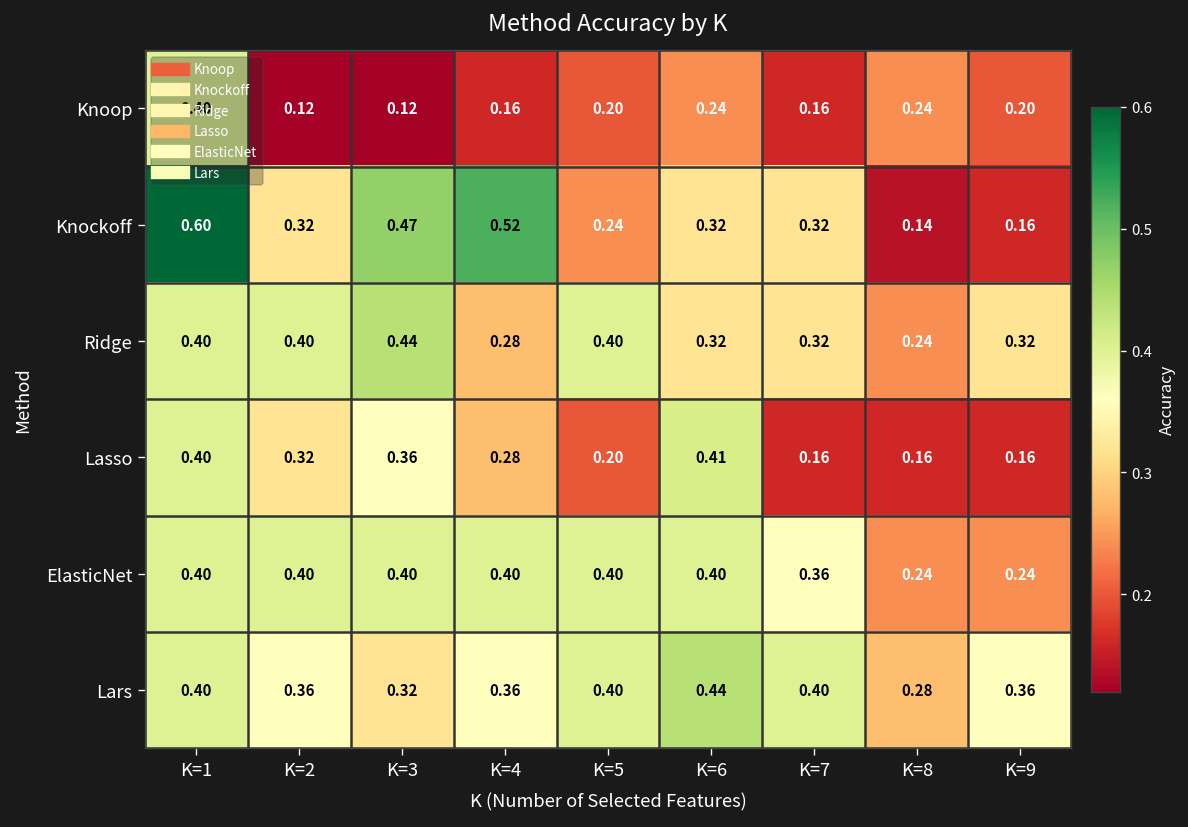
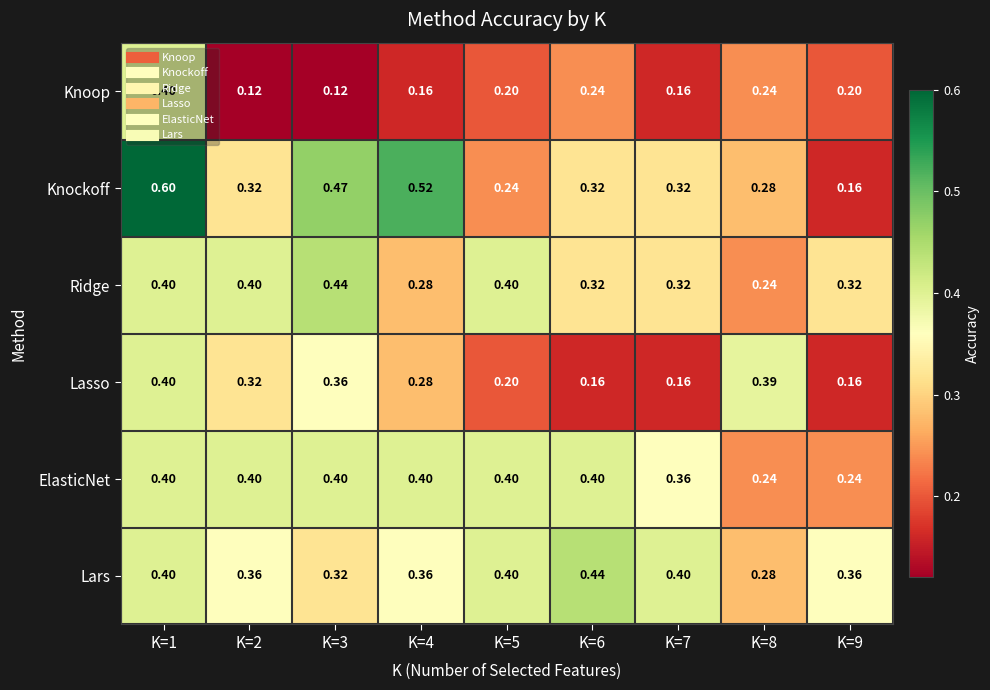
  {
    "Knoop": {
      "K=2": 0.12,
      "K=3": 0.12,
      "K=4": 0.16,
      "K=5": 0.20,
      "K=6": 0.24,
      "K=7": 0.16,
      "K=8": 0.24,
      "K=9": 0.20
    },
    "Knockoff": {
      "K=1": 0.60,
      "K=2": 0.32,
      "K=3": 0.47,
      "K=4": 0.52,
      "K=5": 0.24,
      "K=6": 0.32,
      "K=7": 0.32,
-     "K=8": 0.14,
+     "K=8": 0.28,
      "K=9": 0.16
    },
    "Ridge": {
      "K=1": 0.40,
      "K=2": 0.40,
      "K=3": 0.44,
      "K=4": 0.28,
      "K=5": 0.40,
      "K=6": 0.32,
      "K=7": 0.32,
      "K=8": 0.24,
      "K=9": 0.32
    },
    "Lasso": {
      "K=1": 0.40,
      "K=2": 0.32,
      "K=3": 0.36,
      "K=4": 0.28,
      "K=5": 0.20,
-     "K=6": 0.41,
+     "K=6": 0.16,
      "K=7": 0.16,
-     "K=8": 0.16,
+     "K=8": 0.39,
      "K=9": 0.16
    },
    "ElasticNet": {
      "K=1": 0.40,
      "K=2": 0.40,
      "K=3": 0.40,
      "K=4": 0.40,
      "K=5": 0.40,
      "K=6": 0.40,
      "K=7": 0.36,
      "K=8": 0.24,
      "K=9": 0.24
    },
    "Lars": {
      "K=1": 0.40,
      "K=2": 0.36,
      "K=3": 0.32,
      "K=4": 0.36,
      "K=5": 0.40,
      "K=6": 0.44,
      "K=7": 0.40,
      "K=8": 0.28,
      "K=9": 0.36
    }
  }
